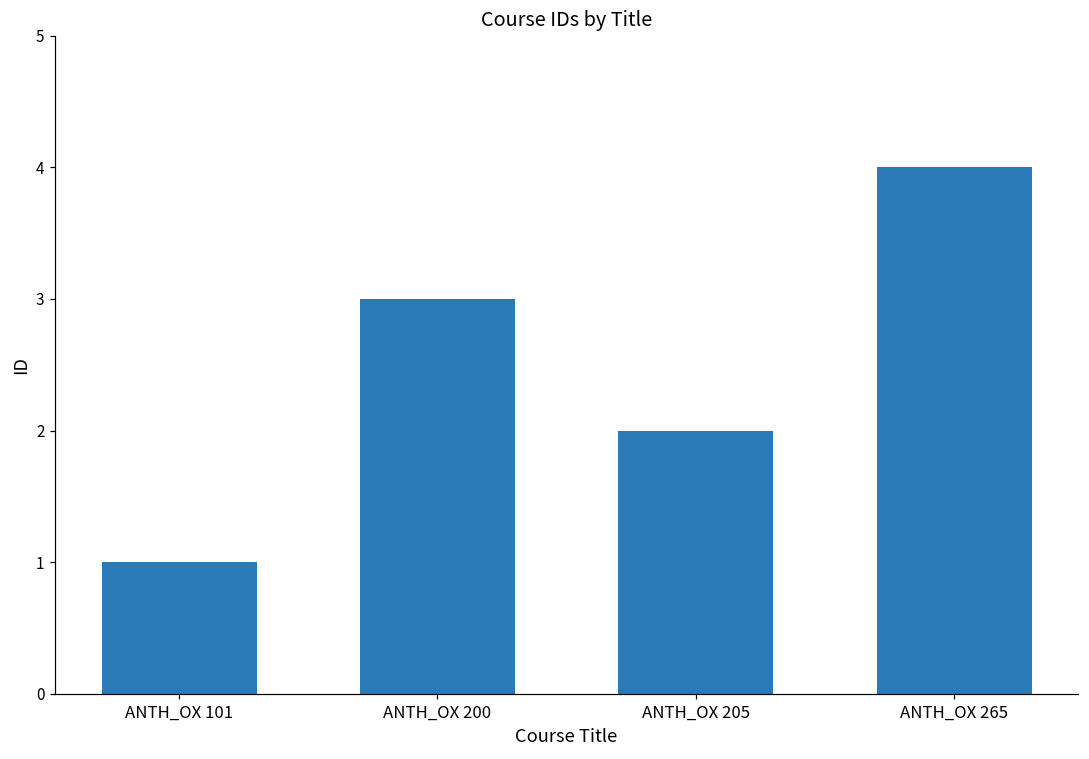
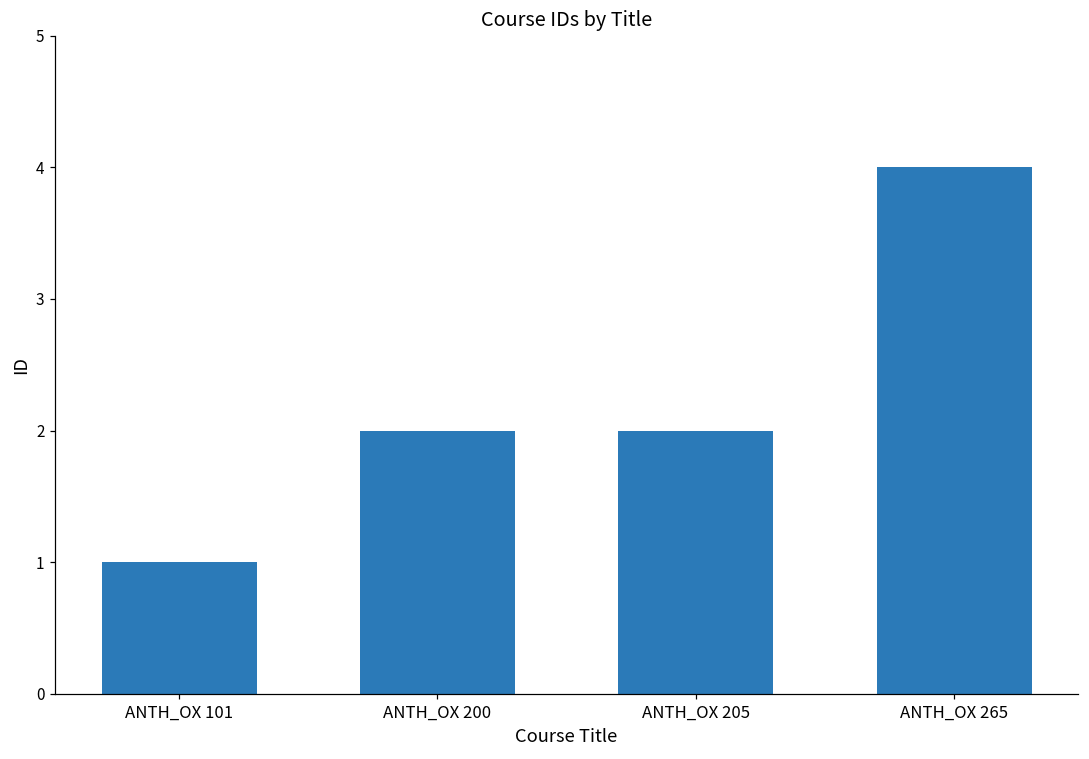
  {
    "ANTH_OX 101": 1,
-   "ANTH_OX 200": 3,
+   "ANTH_OX 200": 2,
    "ANTH_OX 205": 2,
    "ANTH_OX 265": 4
  }
